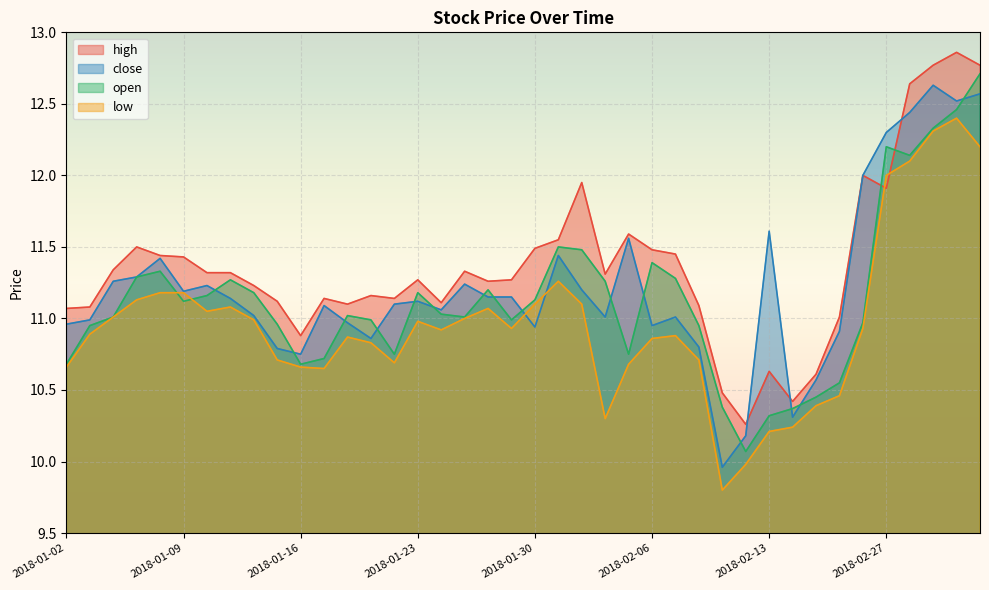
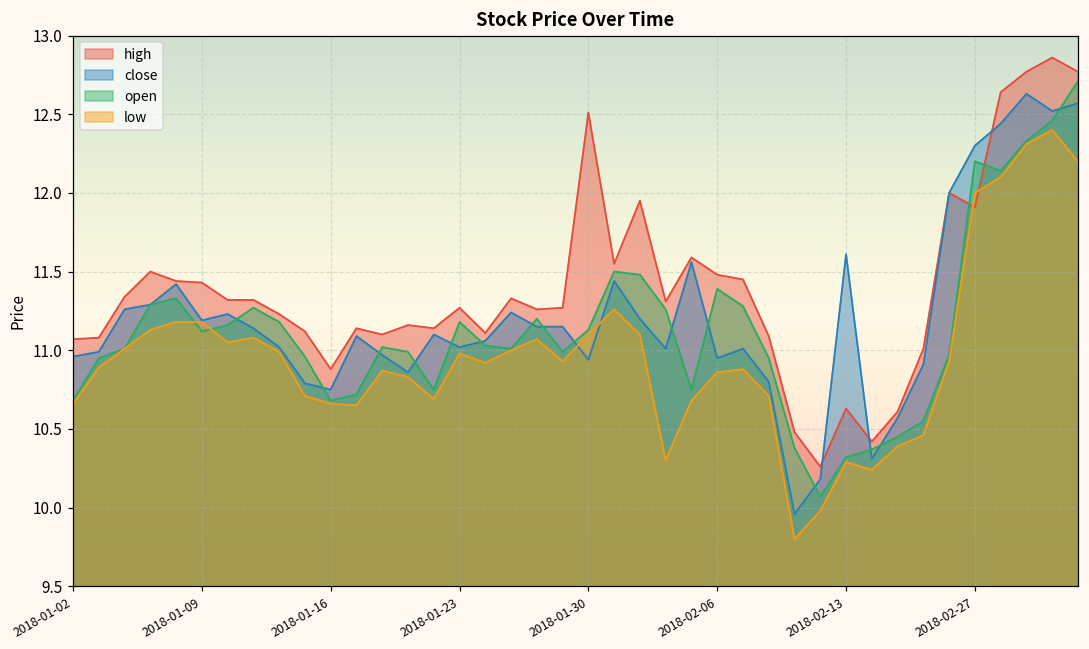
  {
    "high": {
      "2018-01-02": 11.07,
      "2018-01-09": 11.43,
      "2018-01-16": 10.88,
      "2018-01-23": 11.27,
-     "2018-01-30": 11.49,
+     "2018-01-30": 12.51,
      "2018-02-06": 11.48,
      "2018-02-13": 10.63,
      "2018-02-27": 11.91
    },
    "close": {
      "2018-01-02": 10.96,
      "2018-01-16": 10.75,
-     "2018-01-23": 11.12,
+     "2018-01-23": 11.02,
      "2018-01-30": 10.94,
      "2018-02-06": 10.95,
      "2018-02-13": 11.61,
      "2018-02-27": 12.30
    },
    "open": {
      "2018-01-02": 10.68,
      "2018-01-09": 11.12,
      "2018-01-16": 10.68,
      "2018-01-23": 11.18,
      "2018-01-30": 11.13,
      "2018-02-06": 11.39,
      "2018-02-13": 10.32,
      "2018-02-27": 12.20
    },
    "low": {
      "2018-01-02": 10.66,
      "2018-01-16": 10.66,
      "2018-01-23": 10.98,
      "2018-01-30": 11.10,
      "2018-02-06": 10.86,
-     "2018-02-13": 10.21,
+     "2018-02-13": 10.29,
      "2018-02-27": 12.00
    }
  }
